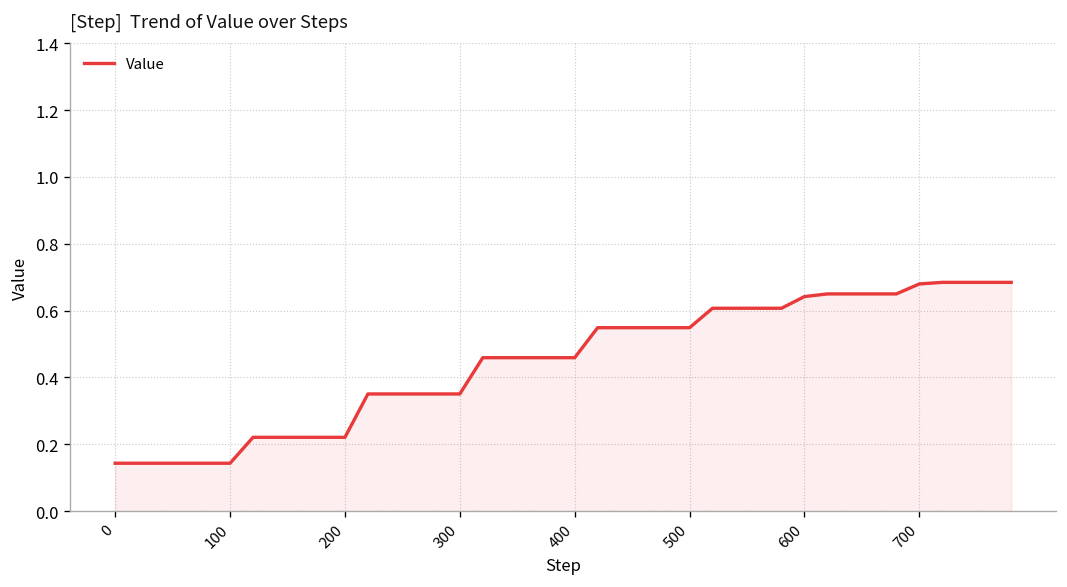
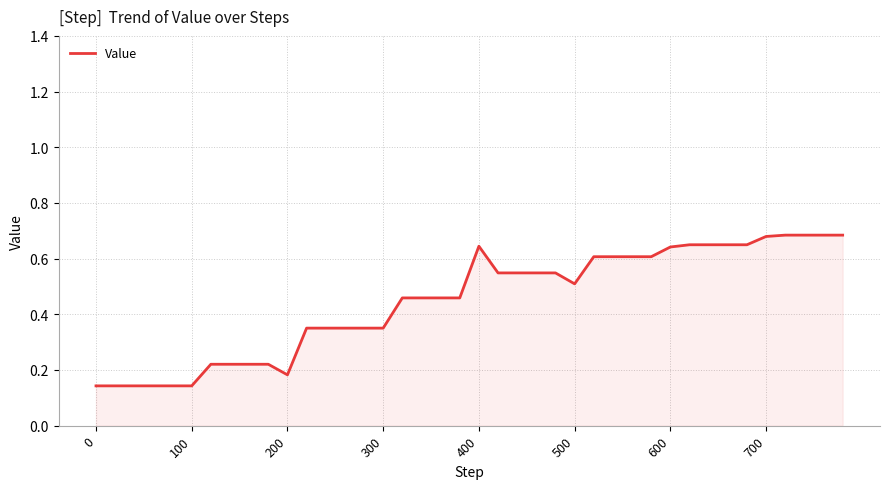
  {
    "0": 0.14,
    "100": 0.14,
-   "200": 0.22,
+   "200": 0.18,
    "300": 0.35,
-   "400": 0.46,
-   "500": 0.55,
+   "400": 0.64,
+   "500": 0.51,
    "600": 0.64,
    "700": 0.68
  }
